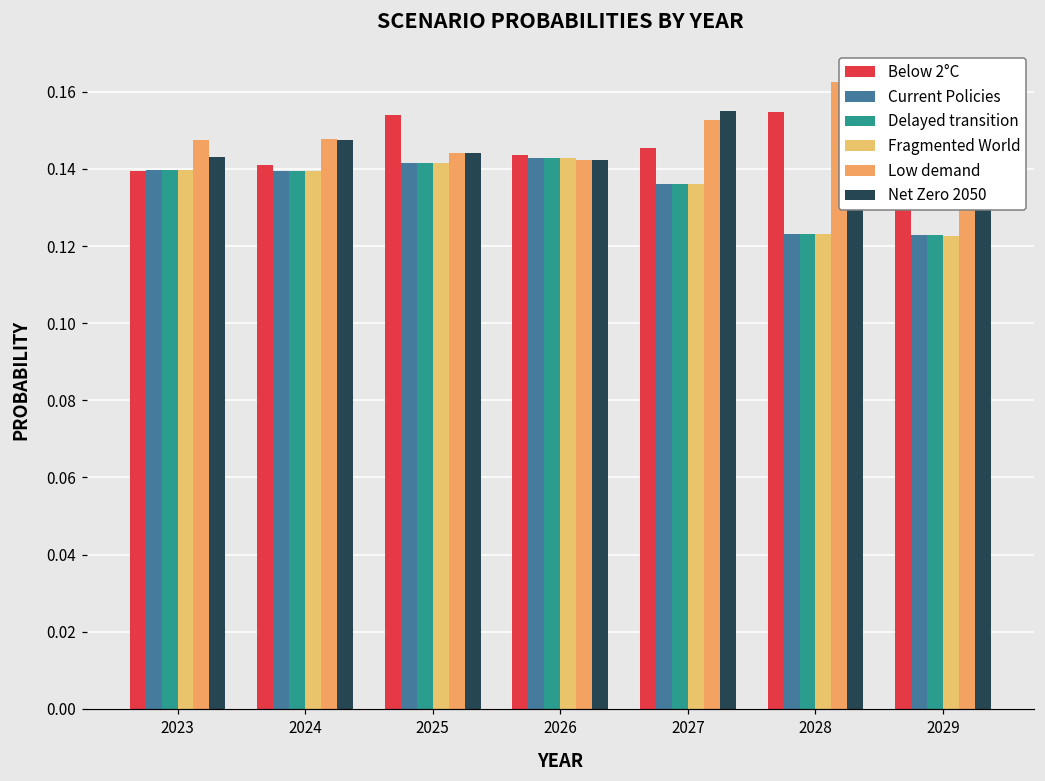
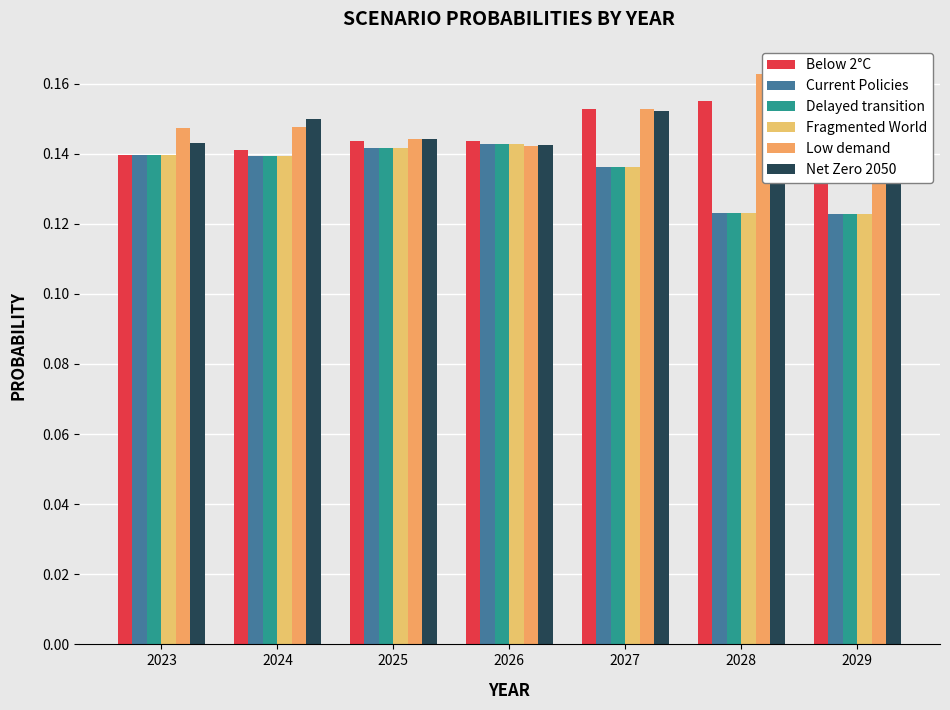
  {
    "Below 2°C": {
      "2023": 0.139,
      "2024": 0.141,
-     "2025": 0.154,
+     "2025": 0.144,
      "2026": 0.144,
-     "2027": 0.145,
+     "2027": 0.153,
      "2028": 0.155
    },
    "Net Zero 2050": {
      "2023": 0.143,
-     "2024": 0.148,
+     "2024": 0.150,
      "2025": 0.144,
      "2026": 0.142,
-     "2027": 0.155
+     "2027": 0.152
    }
  }
